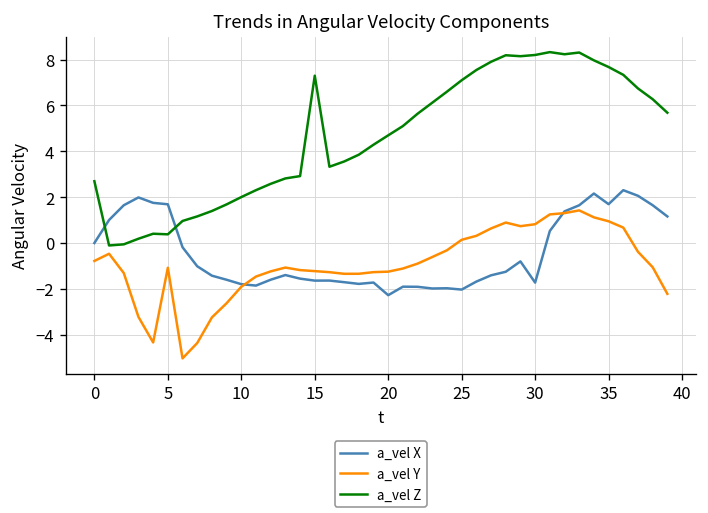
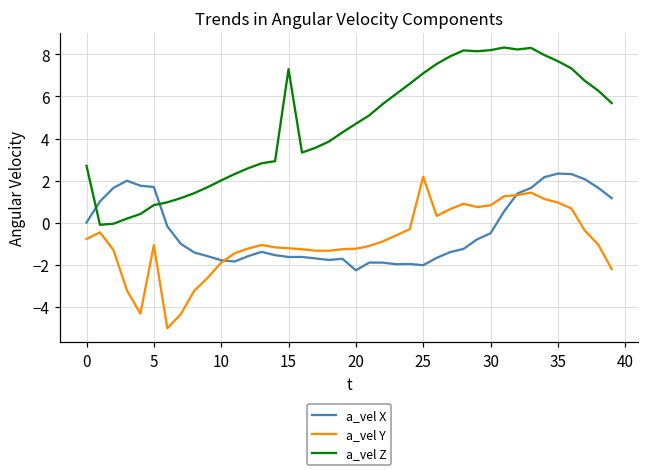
  {
    "a_vel X": {
      "0": 0.0,
      "5": 1.7,
      "15": -1.6,
      "20": -2.3,
      "25": -2.0,
-     "30": -1.7,
-     "35": 1.7
+     "30": -0.5,
+     "35": 2.3
    },
    "a_vel Y": {
      "0": -0.8,
      "5": -1.1,
      "15": -1.2,
      "20": -1.2,
-     "25": 0.1,
+     "25": 2.2,
      "30": 0.8,
      "35": 1.0
    },
    "a_vel Z": {
      "0": 2.7,
-     "5": 0.4,
+     "5": 0.8,
      "10": 2.0,
      "15": 7.3,
      "20": 4.7,
      "25": 7.1,
      "30": 8.2,
      "35": 7.7
    }
  }
